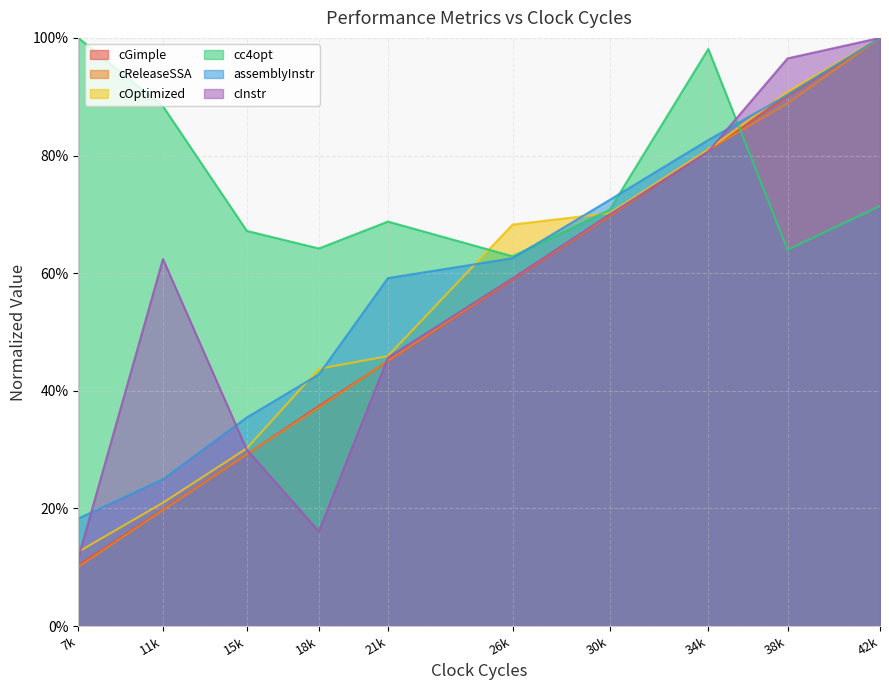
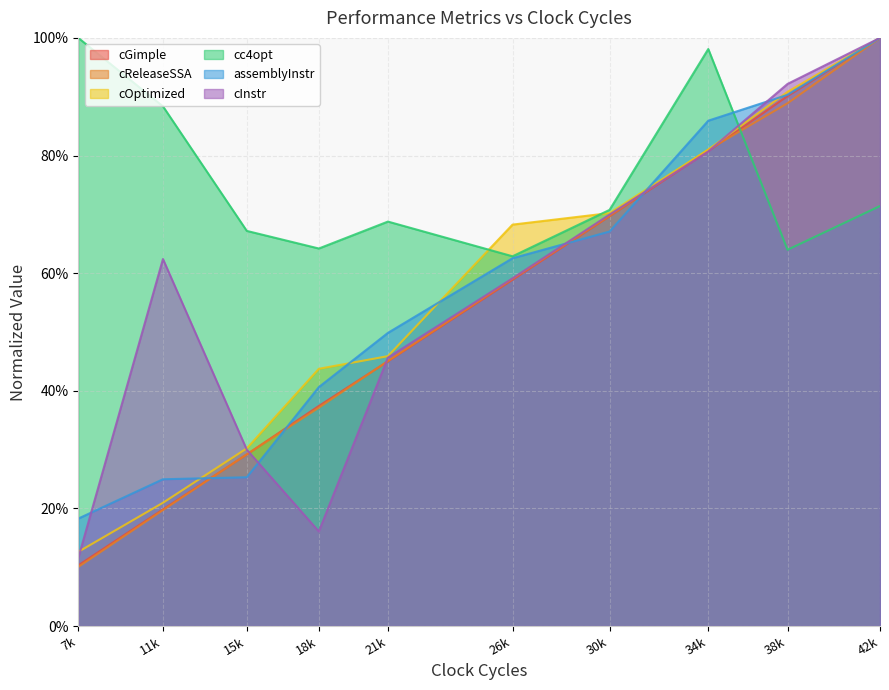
  {
    "cc4opt": {
      "7k": "100%",
      "11k": "88%",
      "15k": "67%",
      "18k": "64%",
      "21k": "69%",
      "30k": "71%",
      "34k": "98%",
      "38k": "64%",
      "42k": "71%"
    },
    "assemblyInstr": {
      "7k": "18%",
      "11k": "25%",
-     "15k": "35%",
-     "18k": "43%",
-     "21k": "59%",
-     "30k": "72%",
-     "34k": "83%"
+     "15k": "25%",
+     "18k": "41%",
+     "21k": "50%",
+     "30k": "67%",
+     "34k": "86%"
    },
    "cInstr": {
      "7k": "12%",
      "11k": "62%",
      "18k": "16%",
-     "38k": "97%"
+     "38k": "92%"
    }
  }
